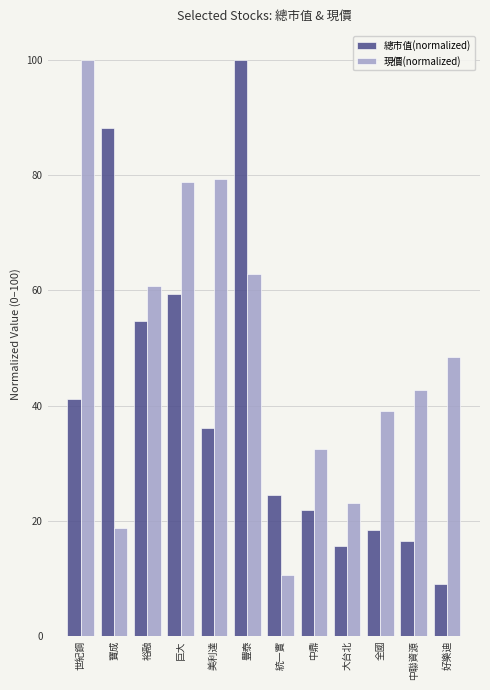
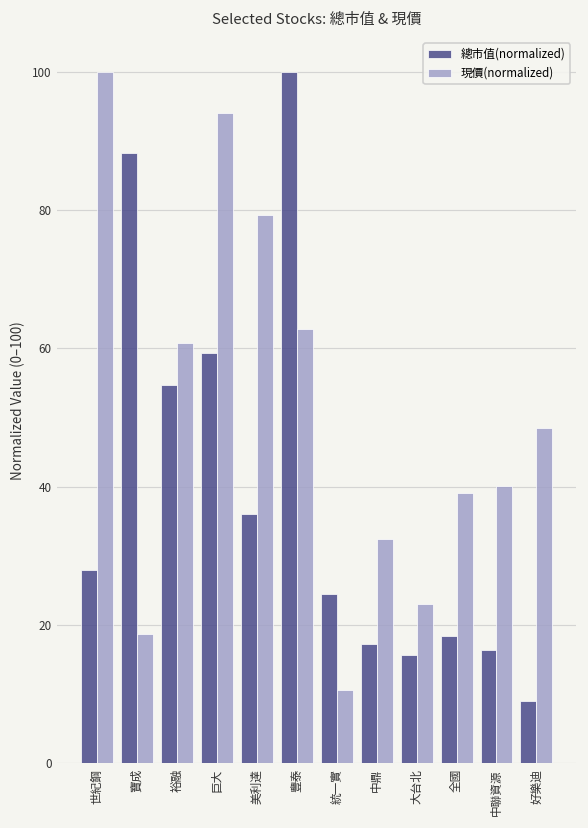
  {
    "總市值(normalized)": {
-     "世紀鋼": 41,
+     "世紀鋼": 28,
      "寶成": 88,
      "裕融": 55,
      "巨大": 59,
      "美利達": 36,
      "豐泰": 100,
      "統一實": 24,
-     "中鼎": 22,
+     "中鼎": 17,
      "大台北": 16,
      "全國": 18,
      "中聯資源": 16,
      "好樂迪": 9
    },
    "現價(normalized)": {
      "世紀鋼": 100,
      "寶成": 19,
      "裕融": 61,
-     "巨大": 79,
+     "巨大": 94,
      "美利達": 79,
      "豐泰": 63,
      "統一實": 11,
      "中鼎": 32,
      "大台北": 23,
      "全國": 39,
-     "中聯資源": 43,
+     "中聯資源": 40,
      "好樂迪": 48
    }
  }
